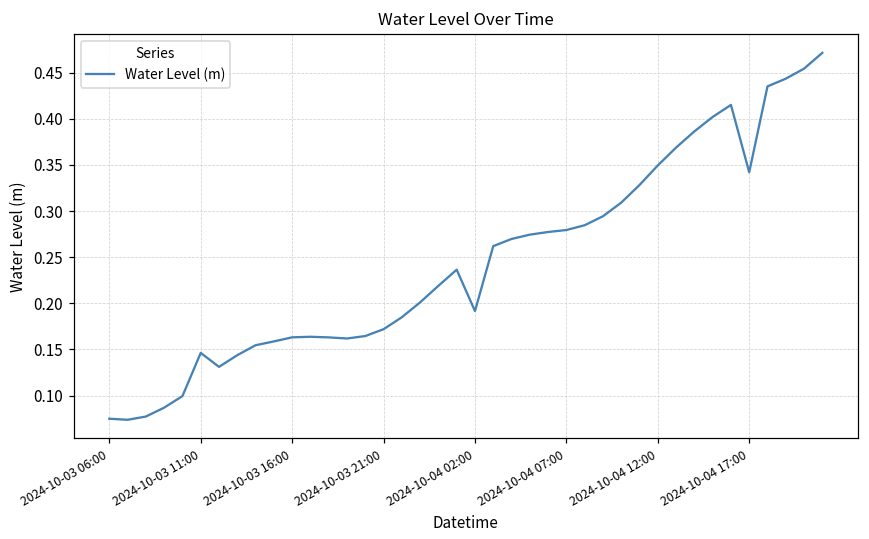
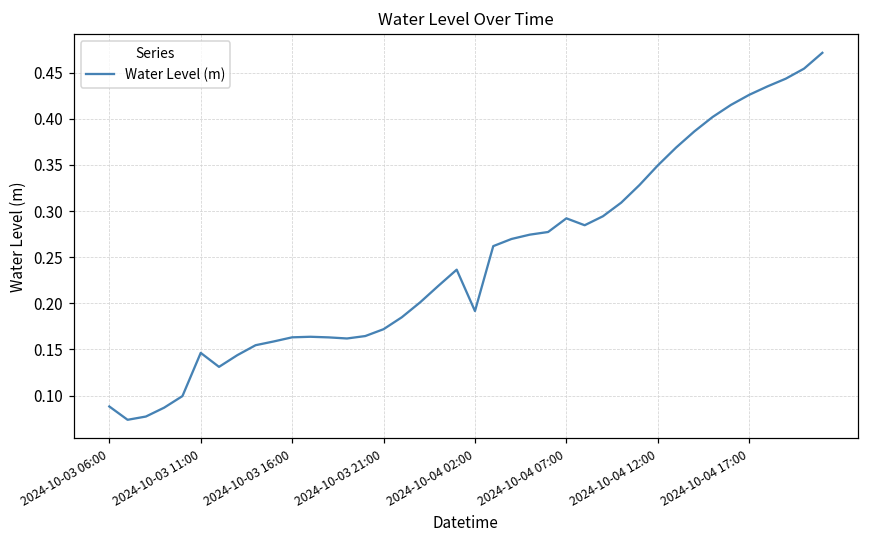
  {
-   "2024-10-03 06:00": 0.07,
+   "2024-10-03 06:00": 0.09,
    "2024-10-03 11:00": 0.15,
    "2024-10-03 16:00": 0.16,
    "2024-10-03 21:00": 0.17,
    "2024-10-04 02:00": 0.19,
-   "2024-10-04 07:00": 0.28,
+   "2024-10-04 07:00": 0.29,
    "2024-10-04 12:00": 0.35,
-   "2024-10-04 17:00": 0.34
+   "2024-10-04 17:00": 0.43
  }
